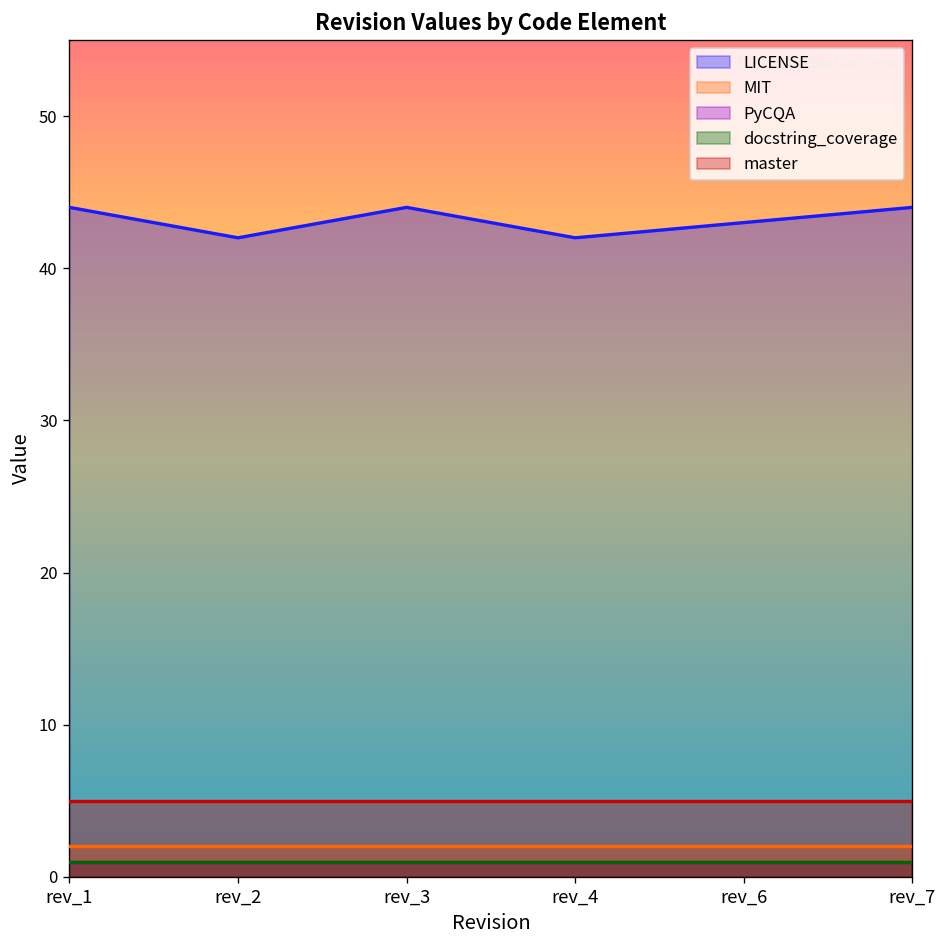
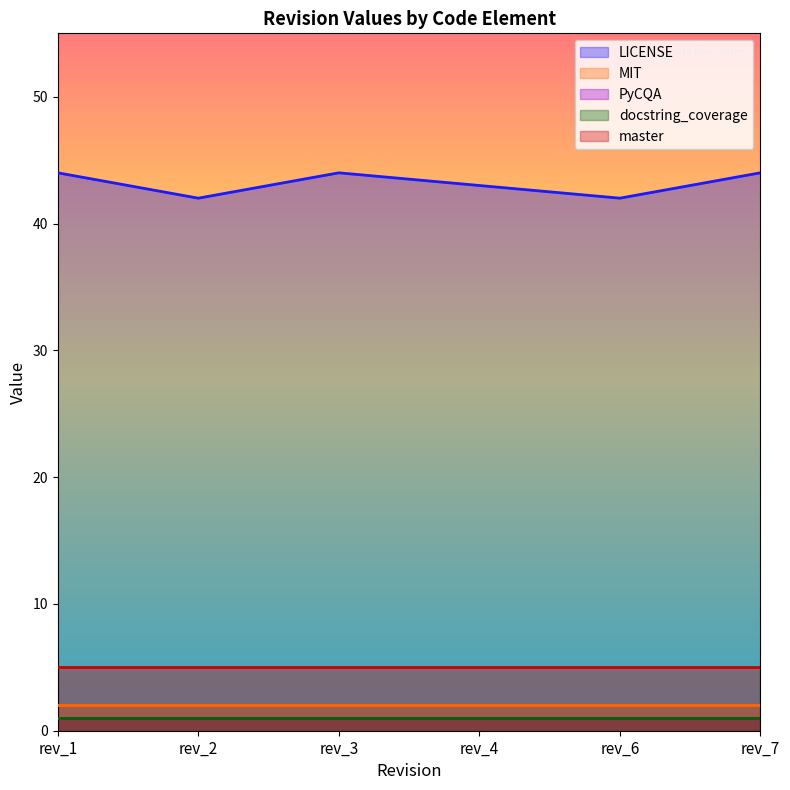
  {
    "LICENSE": {
      "rev_1": 44,
      "rev_2": 42,
      "rev_3": 44,
-     "rev_4": 42,
-     "rev_6": 43,
+     "rev_4": 43,
+     "rev_6": 42,
      "rev_7": 44
    },
    "docstring_coverage": {
      "rev_1": 1,
      "rev_2": 1,
      "rev_3": 1,
      "rev_4": 1,
      "rev_6": 1,
      "rev_7": 1
    }
  }
